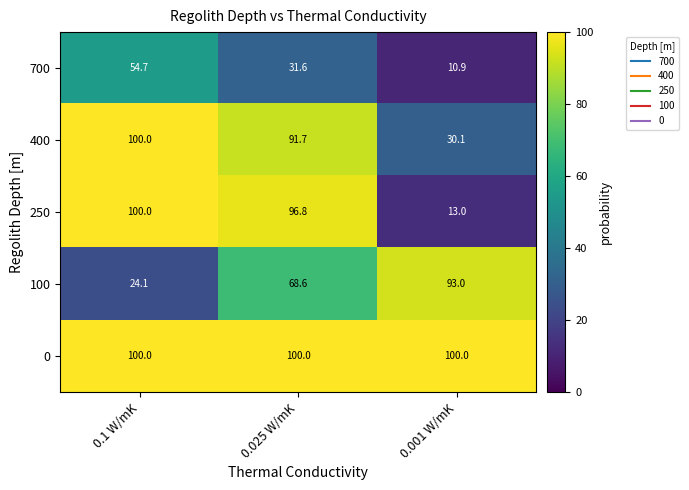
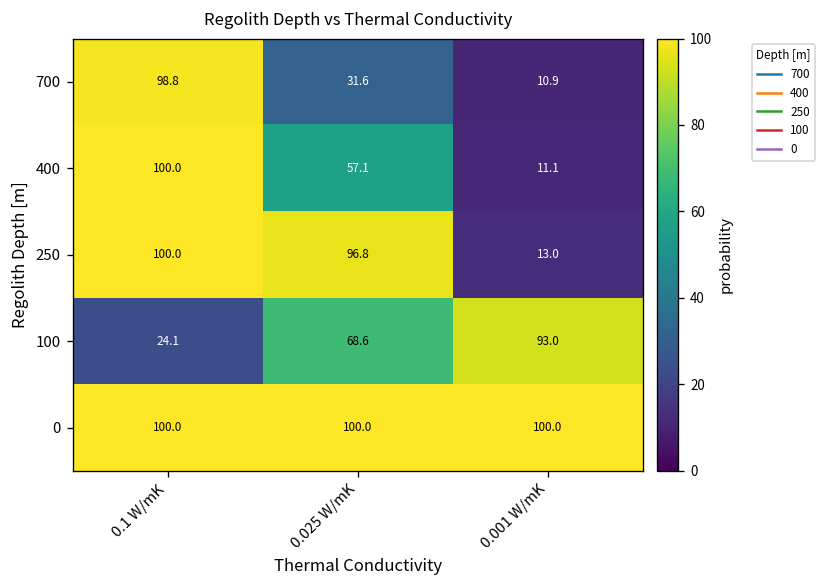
  {
    "700": {
-     "0.1 W/mK": 54.7,
+     "0.1 W/mK": 98.8,
      "0.025 W/mK": 31.6,
      "0.001 W/mK": 10.9
    },
    "400": {
      "0.1 W/mK": 100.0,
-     "0.025 W/mK": 91.7,
-     "0.001 W/mK": 30.1
+     "0.025 W/mK": 57.1,
+     "0.001 W/mK": 11.1
    },
    "250": {
      "0.1 W/mK": 100.0,
      "0.025 W/mK": 96.8,
      "0.001 W/mK": 13.0
    },
    "100": {
      "0.1 W/mK": 24.1,
      "0.025 W/mK": 68.6,
      "0.001 W/mK": 93.0
    },
    "0": {
      "0.1 W/mK": 100.0,
      "0.025 W/mK": 100.0,
      "0.001 W/mK": 100.0
    }
  }
